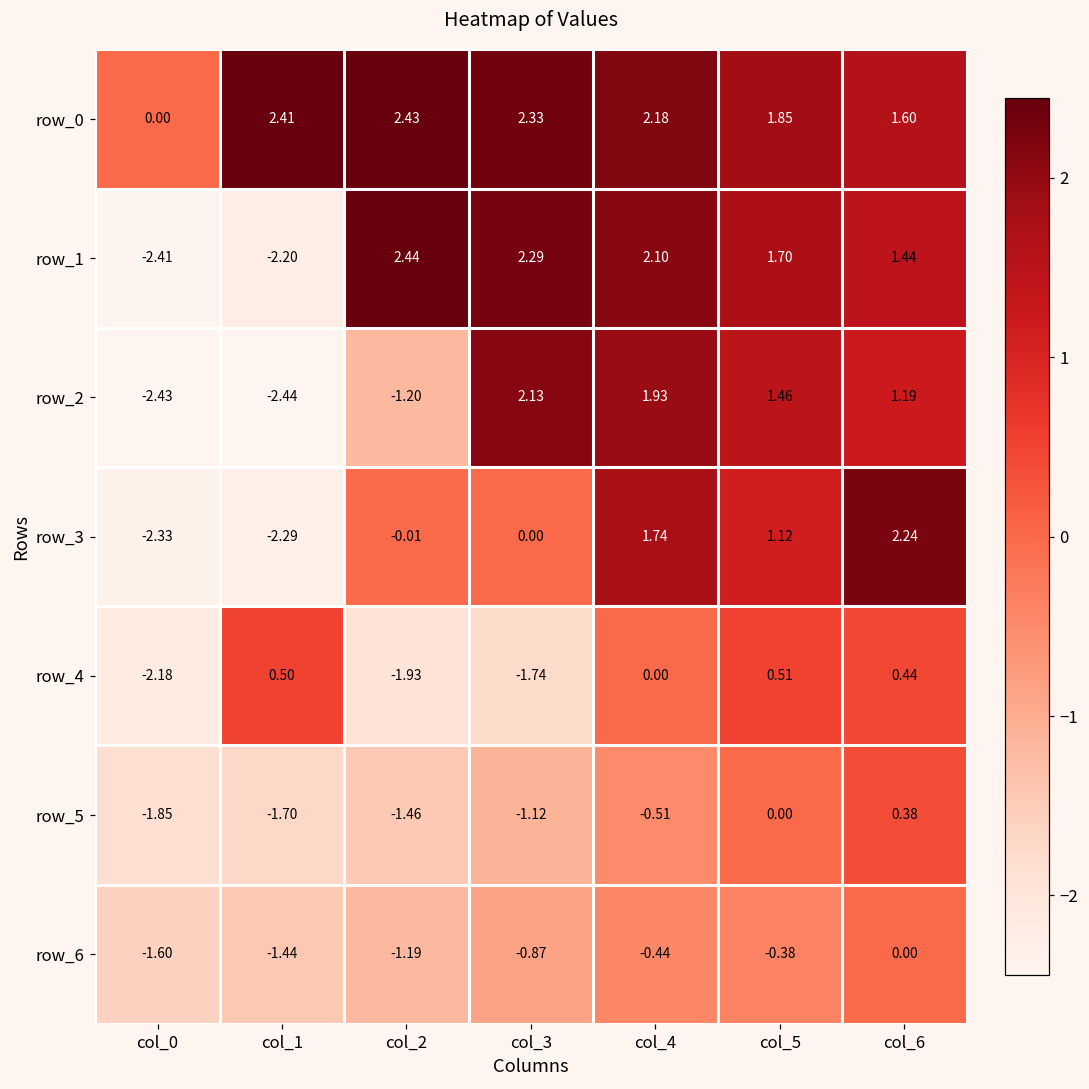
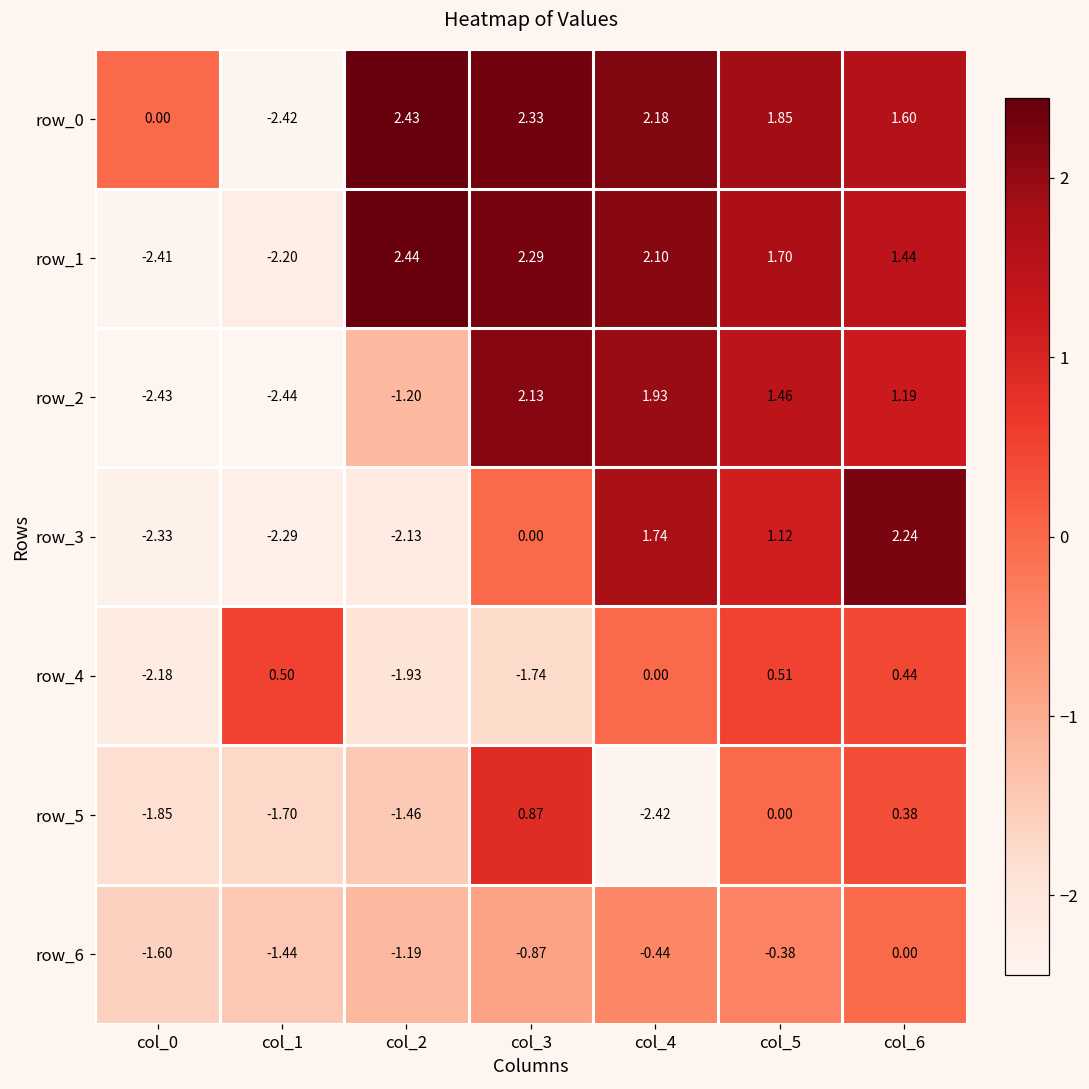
  {
    "row_0": {
      "col_0": 0.00,
-     "col_1": 2.41,
+     "col_1": -2.42,
      "col_2": 2.43,
      "col_3": 2.33,
      "col_4": 2.18,
      "col_5": 1.85,
      "col_6": 1.60
    },
    "row_1": {
      "col_0": -2.41,
      "col_1": -2.20,
      "col_2": 2.44,
      "col_3": 2.29,
      "col_4": 2.10,
      "col_5": 1.70,
      "col_6": 1.44
    },
    "row_2": {
      "col_0": -2.43,
      "col_1": -2.44,
      "col_2": -1.20,
      "col_3": 2.13,
      "col_4": 1.93,
      "col_5": 1.46,
      "col_6": 1.19
    },
    "row_3": {
      "col_0": -2.33,
      "col_1": -2.29,
-     "col_2": -0.01,
+     "col_2": -2.13,
      "col_3": 0.00,
      "col_4": 1.74,
      "col_5": 1.12,
      "col_6": 2.24
    },
    "row_4": {
      "col_0": -2.18,
      "col_1": 0.50,
      "col_2": -1.93,
      "col_3": -1.74,
      "col_4": 0.00,
      "col_5": 0.51,
      "col_6": 0.44
    },
    "row_5": {
      "col_0": -1.85,
      "col_1": -1.70,
      "col_2": -1.46,
-     "col_3": -1.12,
-     "col_4": -0.51,
+     "col_3": 0.87,
+     "col_4": -2.42,
      "col_5": 0.00,
      "col_6": 0.38
    },
    "row_6": {
      "col_0": -1.60,
      "col_1": -1.44,
      "col_2": -1.19,
      "col_3": -0.87,
      "col_4": -0.44,
      "col_5": -0.38,
      "col_6": 0.00
    }
  }
